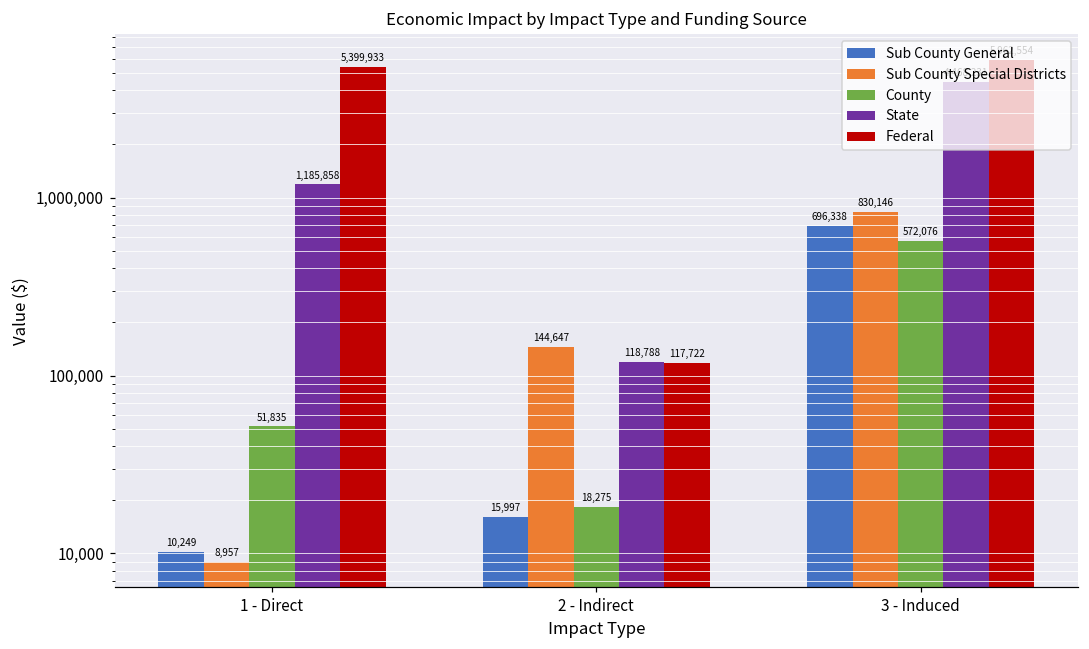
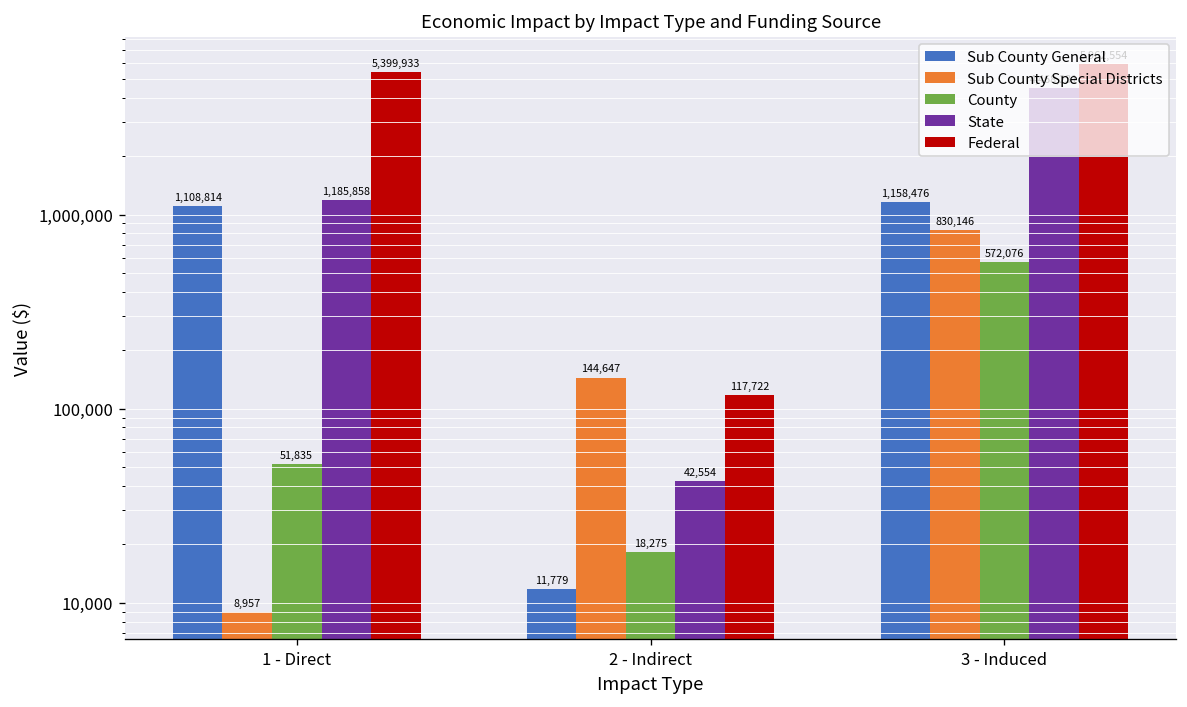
  {
    "Sub County General": {
-     "1 - Direct": "10,249",
-     "2 - Indirect": "15,997",
-     "3 - Induced": "696,338"
+     "1 - Direct": "1,108,814",
+     "2 - Indirect": "11,779",
+     "3 - Induced": "1,158,476"
    },
    "Sub County Special Districts": {
      "1 - Direct": "8,957",
      "2 - Indirect": "144,647",
      "3 - Induced": "830,146"
    },
    "County": {
      "1 - Direct": "51,835",
      "2 - Indirect": "18,275",
      "3 - Induced": "572,076"
    },
    "State": {
      "1 - Direct": "1,185,858",
-     "2 - Indirect": "118,788"
+     "2 - Indirect": "42,554"
    },
    "Federal": {
      "1 - Direct": "5,399,933",
      "2 - Indirect": "117,722"
    }
  }
